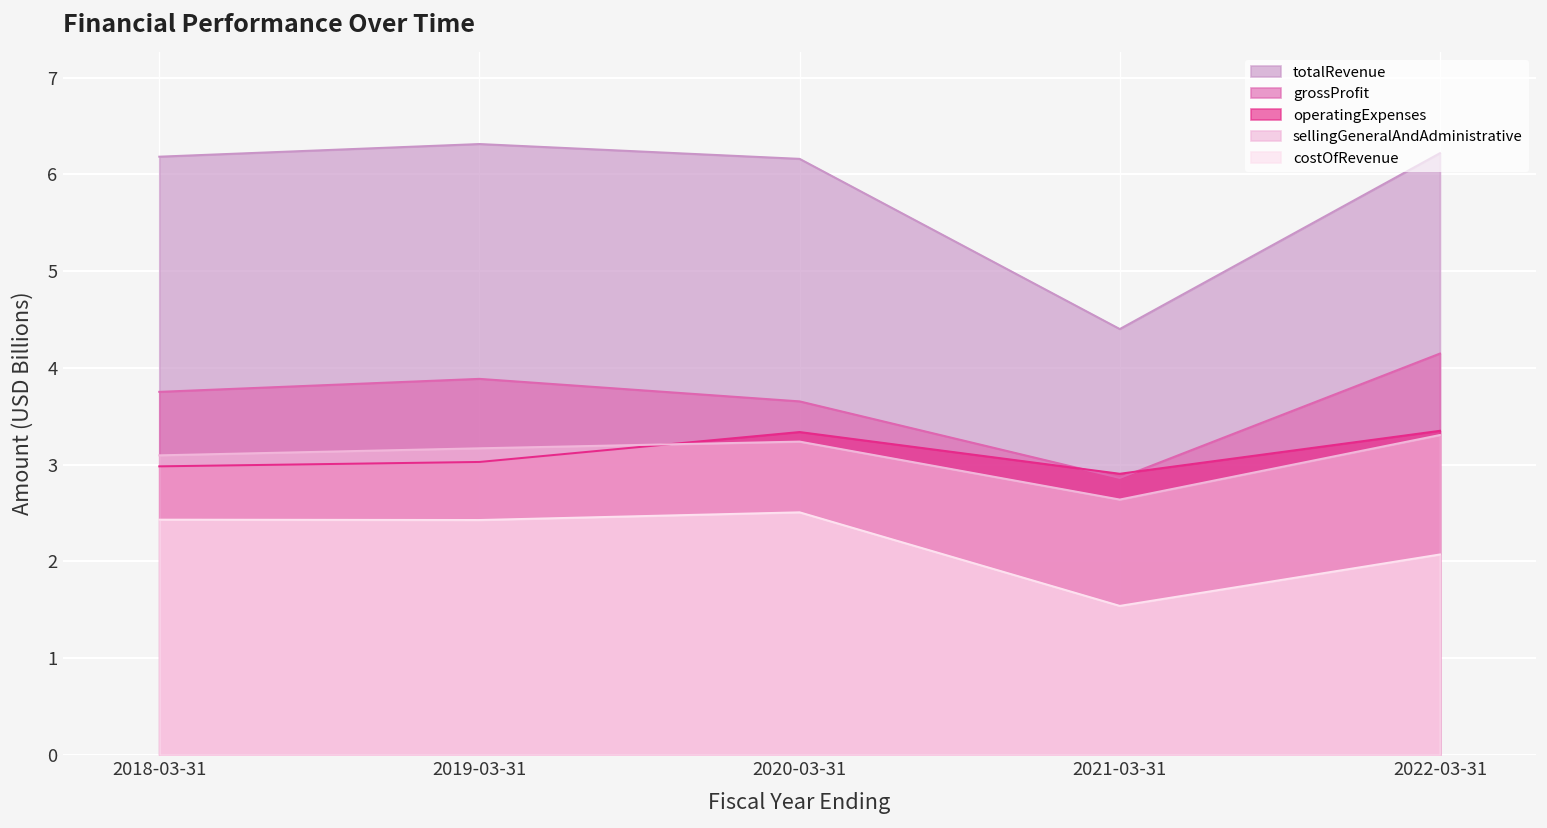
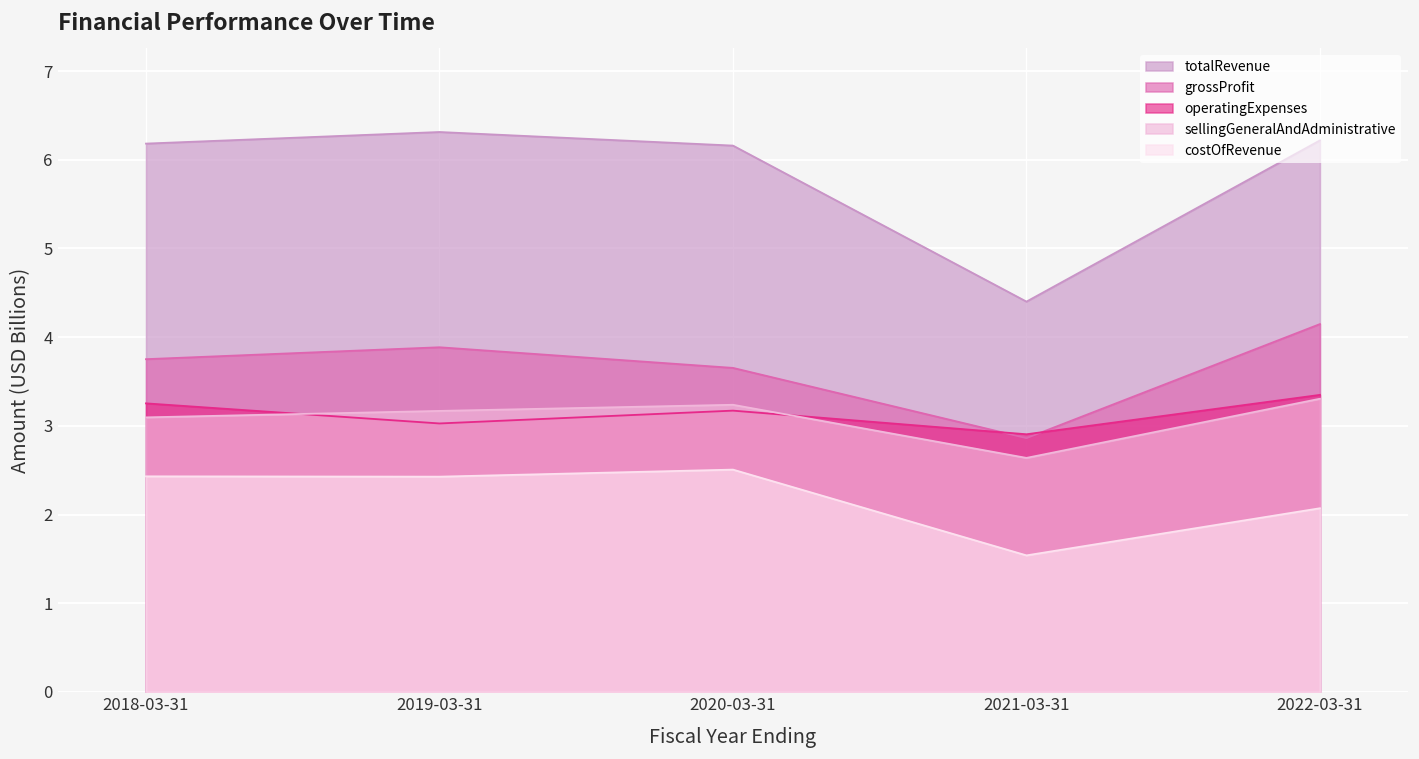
  {
    "operatingExpenses": {
-     "2018-03-31": 3.0,
+     "2018-03-31": 3.3,
      "2019-03-31": 3.0,
-     "2020-03-31": 3.3,
+     "2020-03-31": 3.2,
      "2021-03-31": 2.9,
      "2022-03-31": 3.3
    }
  }
